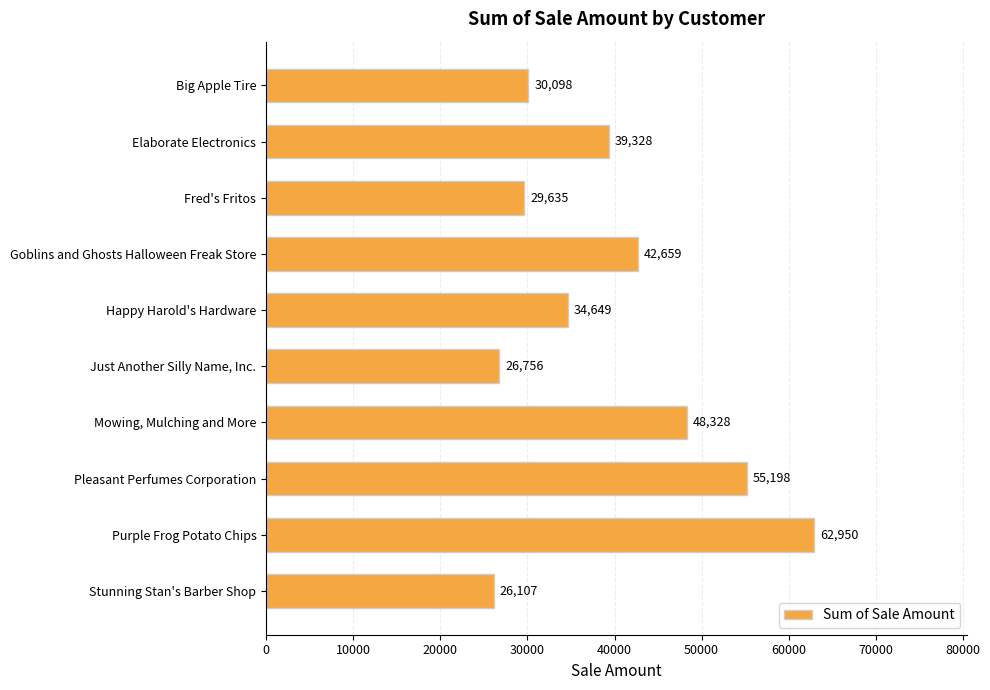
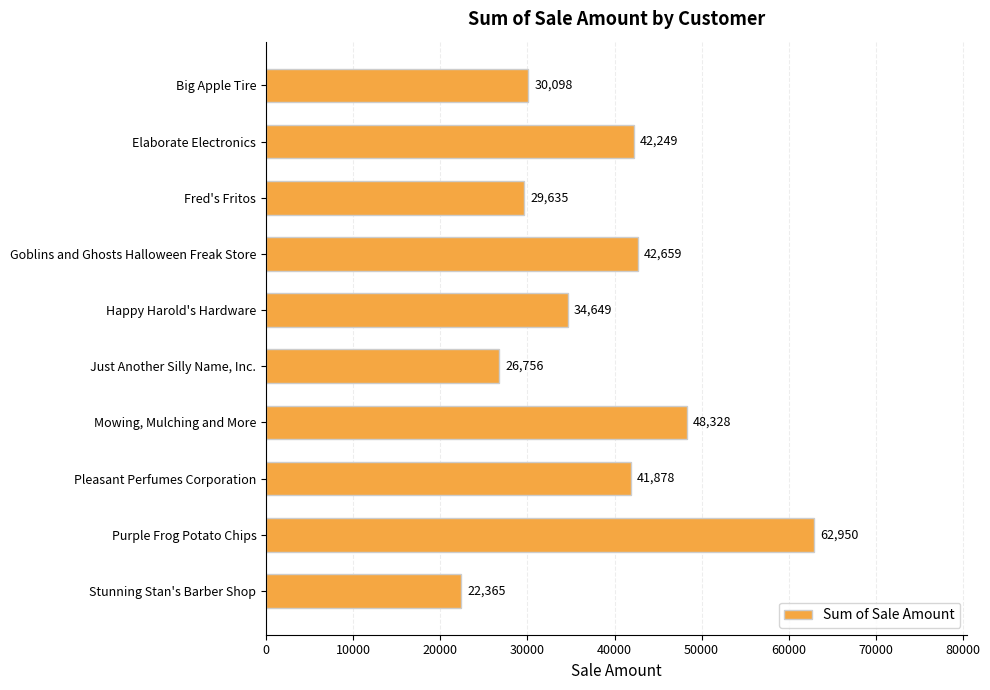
  {
    "Big Apple Tire": "30,098",
-   "Elaborate Electronics": "39,328",
+   "Elaborate Electronics": "42,249",
    "Fred's Fritos": "29,635",
    "Goblins and Ghosts Halloween Freak Store": "42,659",
    "Happy Harold's Hardware": "34,649",
    "Just Another Silly Name, Inc.": "26,756",
    "Mowing, Mulching and More": "48,328",
-   "Pleasant Perfumes Corporation": "55,198",
+   "Pleasant Perfumes Corporation": "41,878",
    "Purple Frog Potato Chips": "62,950",
-   "Stunning Stan's Barber Shop": "26,107"
+   "Stunning Stan's Barber Shop": "22,365"
  }
